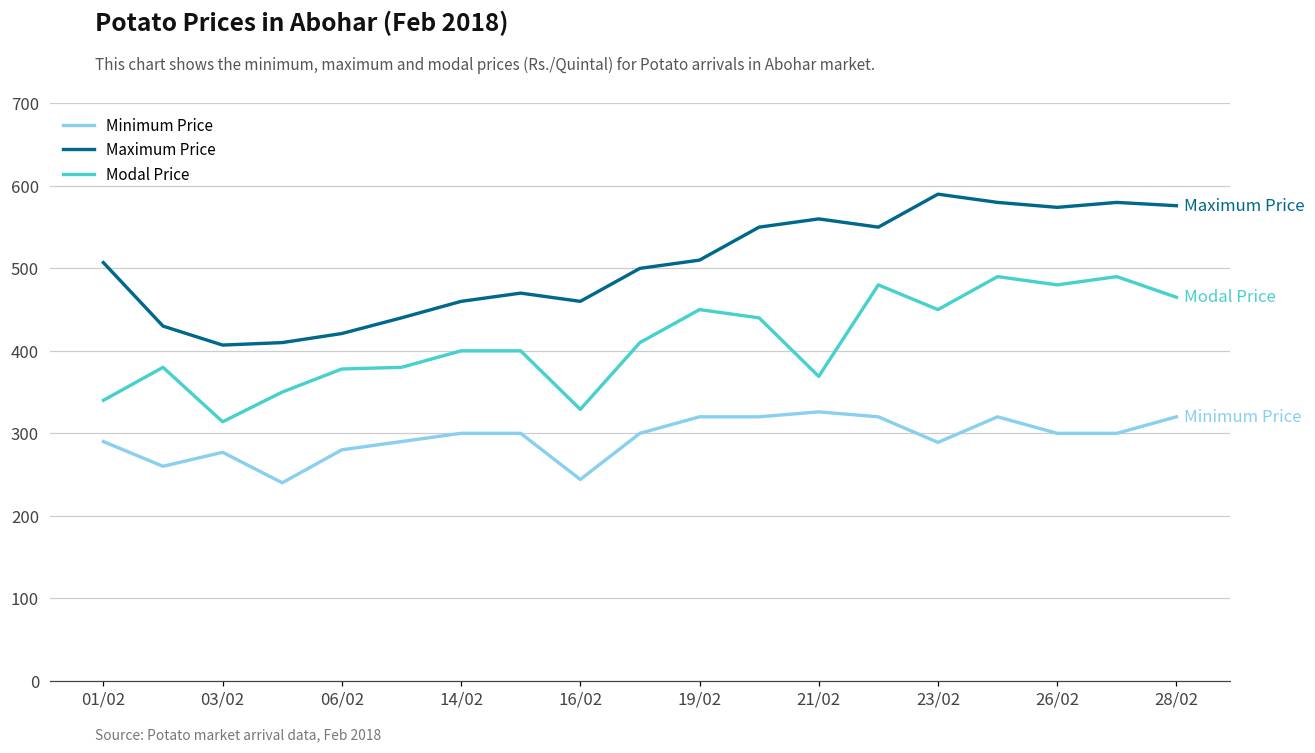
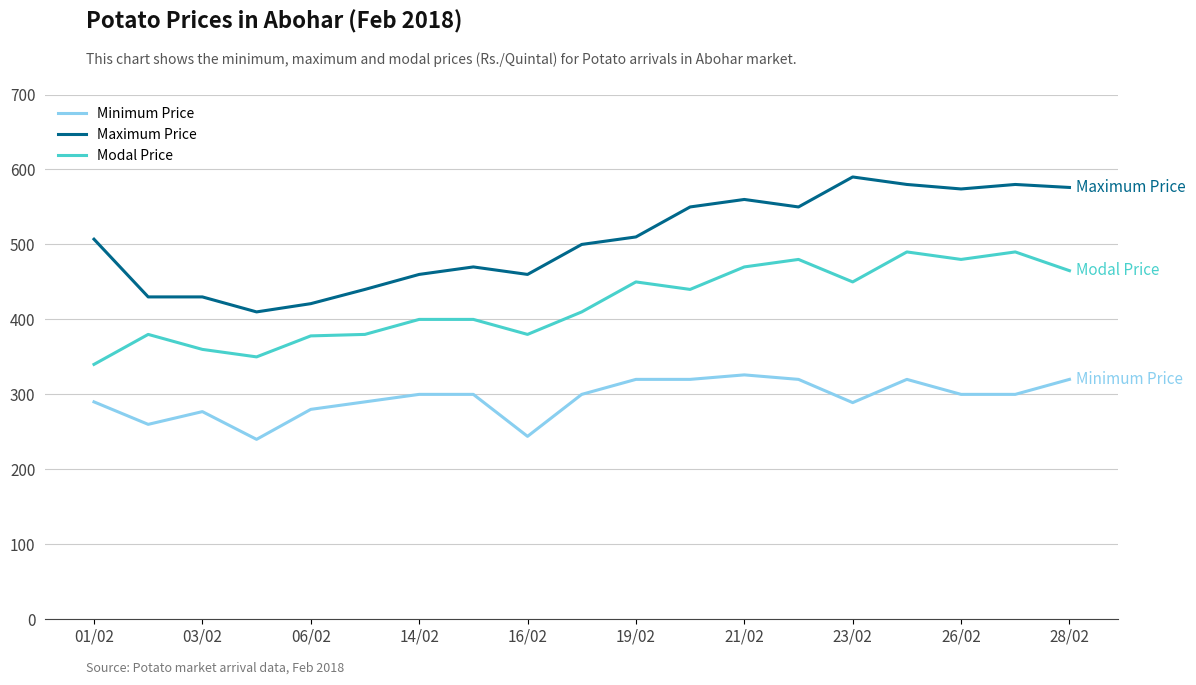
  {
    "Minimum Price": {
      "01/02": 290,
      "03/02": 280,
      "06/02": 280,
      "14/02": 300,
      "16/02": 240,
      "19/02": 320,
      "21/02": 330,
      "23/02": 290,
      "26/02": 300,
      "28/02": 320
    },
    "Maximum Price": {
      "01/02": 510,
-     "03/02": 410,
+     "03/02": 430,
      "06/02": 420,
      "14/02": 460,
      "16/02": 460,
      "19/02": 510,
      "21/02": 560,
      "23/02": 590,
      "26/02": 570,
      "28/02": 580
    },
    "Modal Price": {
      "01/02": 340,
-     "03/02": 310,
+     "03/02": 360,
      "06/02": 380,
      "14/02": 400,
-     "16/02": 330,
+     "16/02": 380,
      "19/02": 450,
-     "21/02": 370,
+     "21/02": 470,
      "23/02": 450,
      "26/02": 480,
      "28/02": 470
    }
  }
